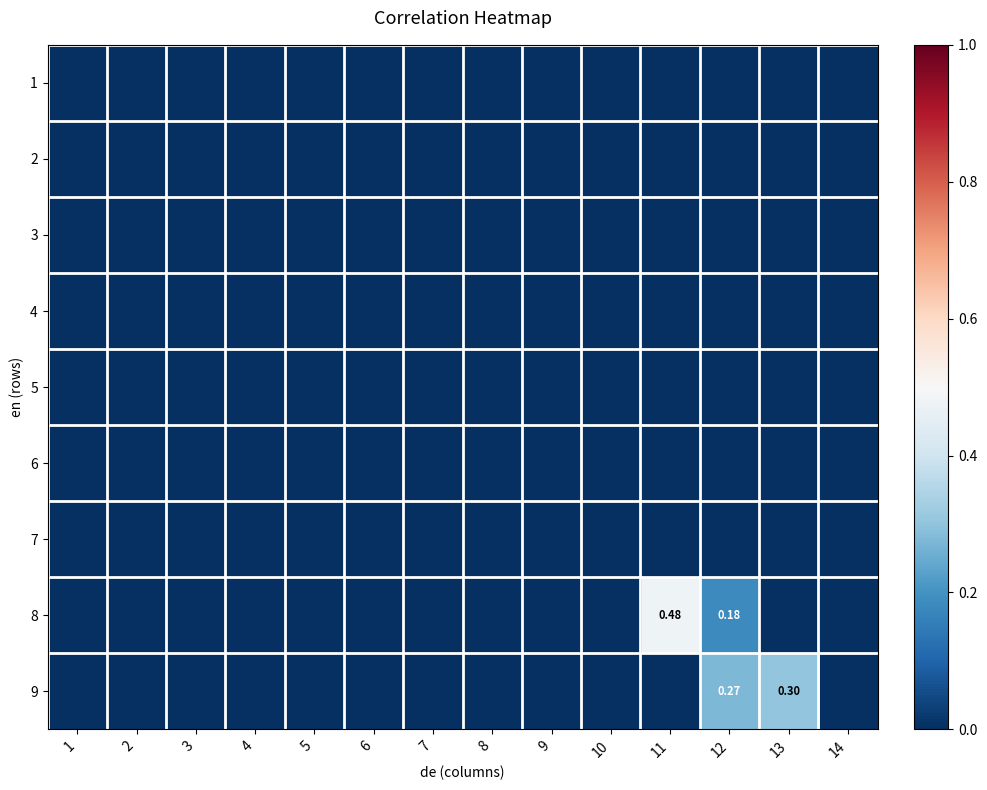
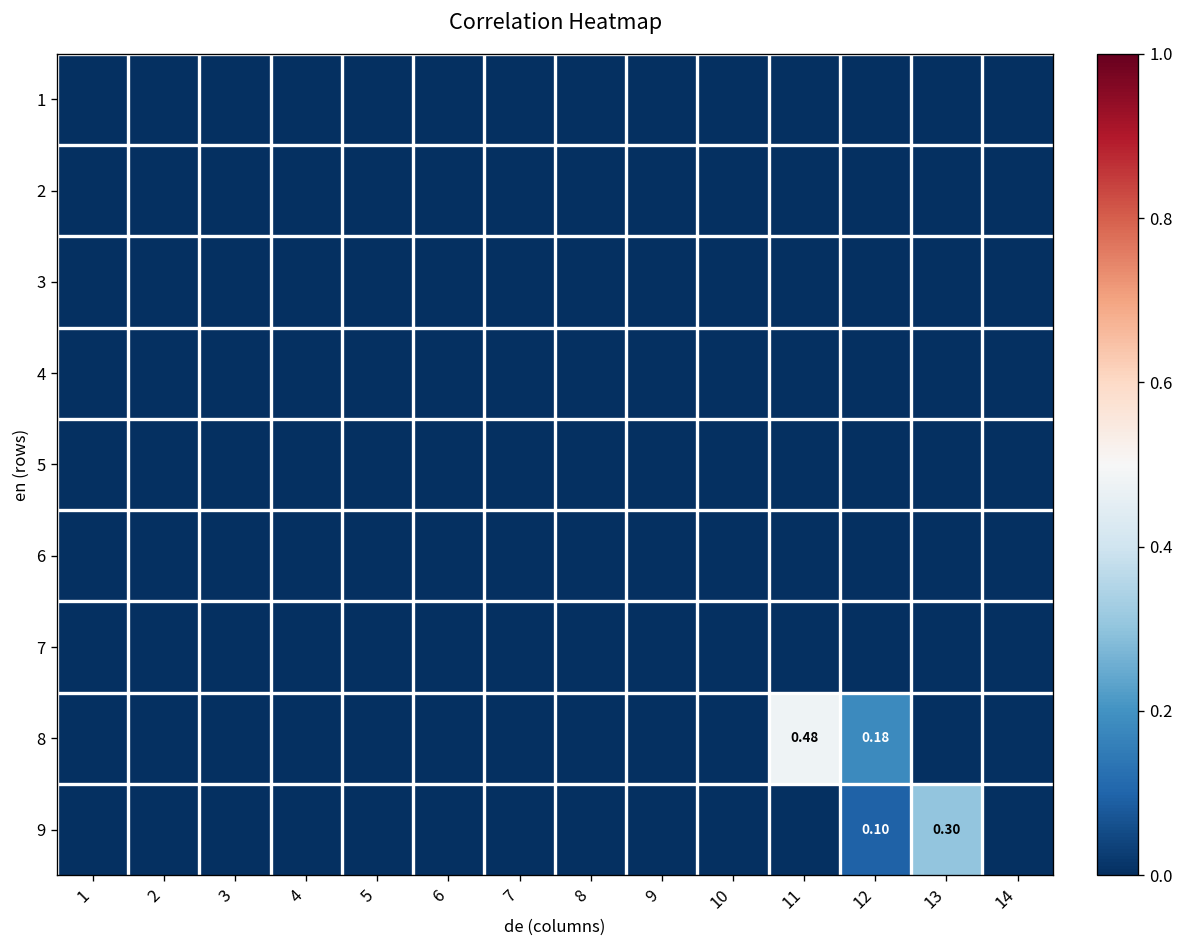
  {
    "8": {
      "11": 0.48,
      "12": 0.18
    },
    "9": {
-     "12": 0.27,
+     "12": 0.10,
      "13": 0.30
    }
  }
